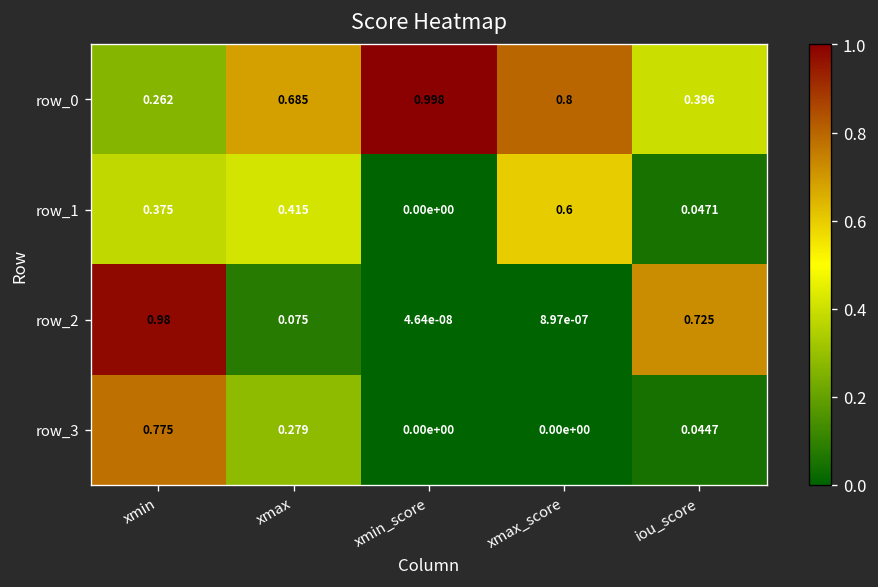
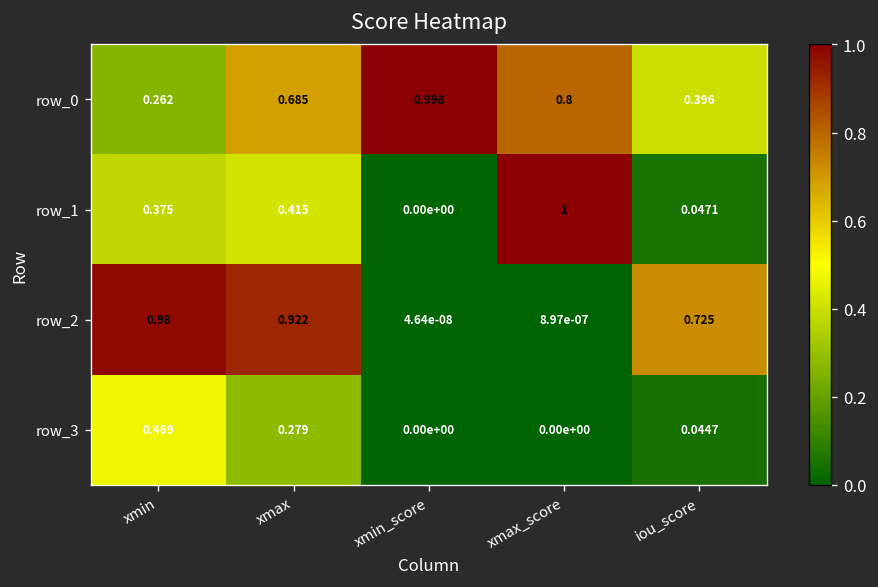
  {
    "row_0": {
      "xmin": "0.262",
      "xmax": "0.685",
      "xmin_score": "0.998",
      "xmax_score": "0.8",
      "iou_score": "0.396"
    },
    "row_1": {
      "xmin": "0.375",
      "xmax": "0.415",
      "xmin_score": "0.00e+00",
-     "xmax_score": "0.6",
+     "xmax_score": "1",
      "iou_score": "0.0471"
    },
    "row_2": {
      "xmin": "0.98",
-     "xmax": "0.075",
+     "xmax": "0.922",
      "xmin_score": "4.64e-08",
      "xmax_score": "8.97e-07",
      "iou_score": "0.725"
    },
    "row_3": {
-     "xmin": "0.775",
+     "xmin": "0.469",
      "xmax": "0.279",
      "xmin_score": "0.00e+00",
      "xmax_score": "0.00e+00",
      "iou_score": "0.0447"
    }
  }
